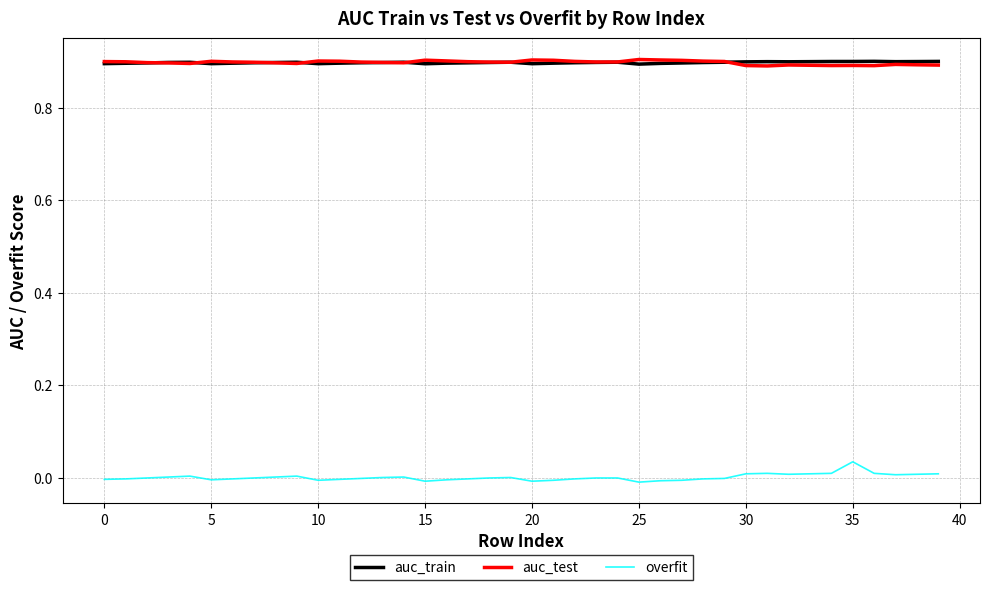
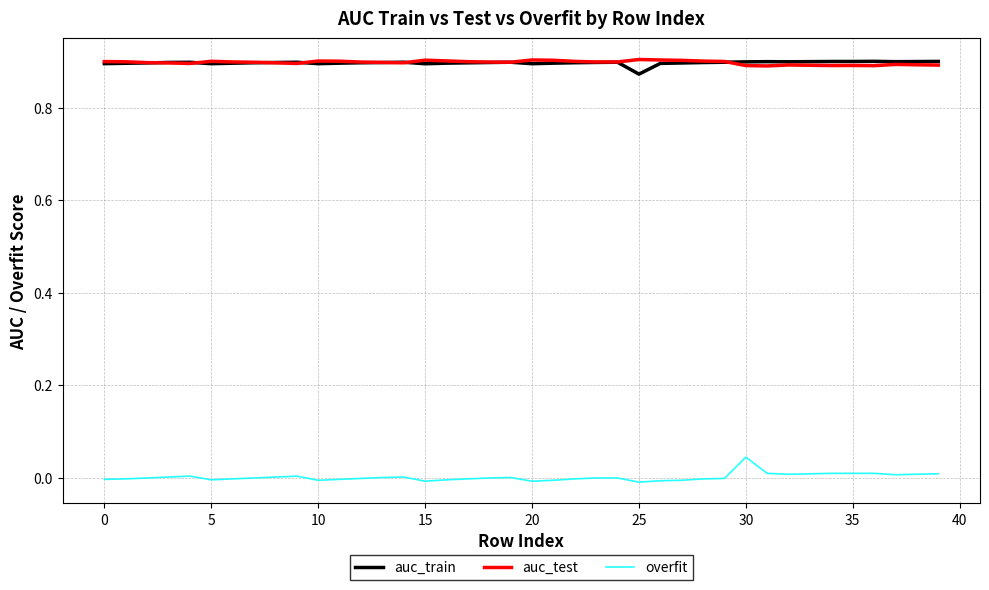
  {
    "auc_train": {
      "10": 0.89,
      "15": 0.89,
      "20": 0.89,
-     "25": 0.89,
+     "25": 0.87,
      "30": 0.90,
      "35": 0.90
    },
    "auc_test": {
      "10": 0.90,
      "15": 0.90,
      "20": 0.90,
      "25": 0.90,
      "30": 0.89,
      "35": 0.89
    },
    "overfit": {
      "0": 0.00,
      "5": -0.01,
      "10": -0.01,
      "15": -0.01,
      "20": -0.01,
      "25": -0.01,
-     "30": 0.01,
-     "35": 0.03
+     "30": 0.04,
+     "35": 0.01
    }
  }
